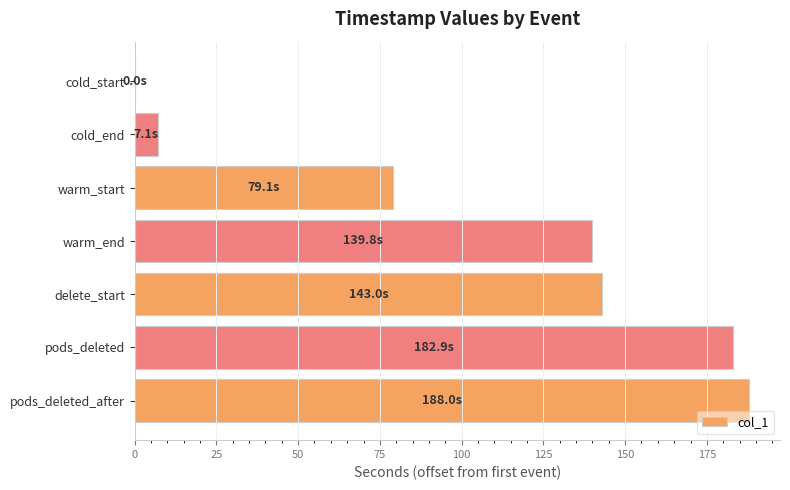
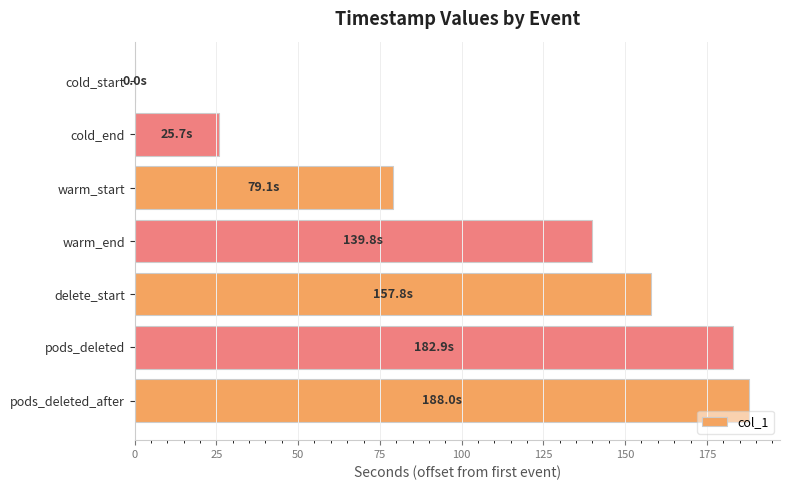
  {
    "cold_start": "0.0s",
-   "cold_end": "7.1s",
+   "cold_end": "25.7s",
    "warm_start": "79.1s",
    "warm_end": "139.8s",
-   "delete_start": "143.0s",
+   "delete_start": "157.8s",
    "pods_deleted": "182.9s",
    "pods_deleted_after": "188.0s"
  }
